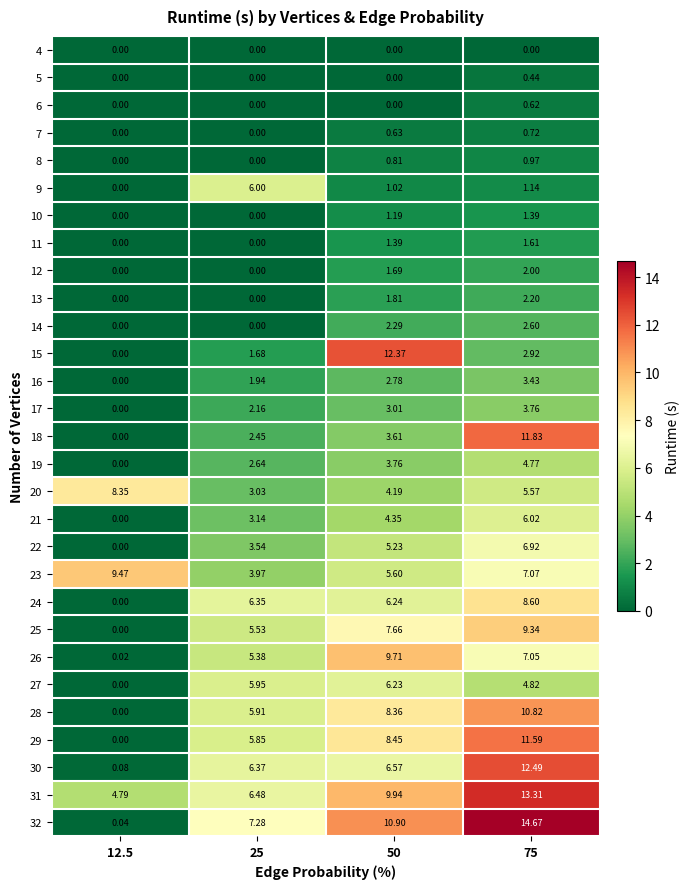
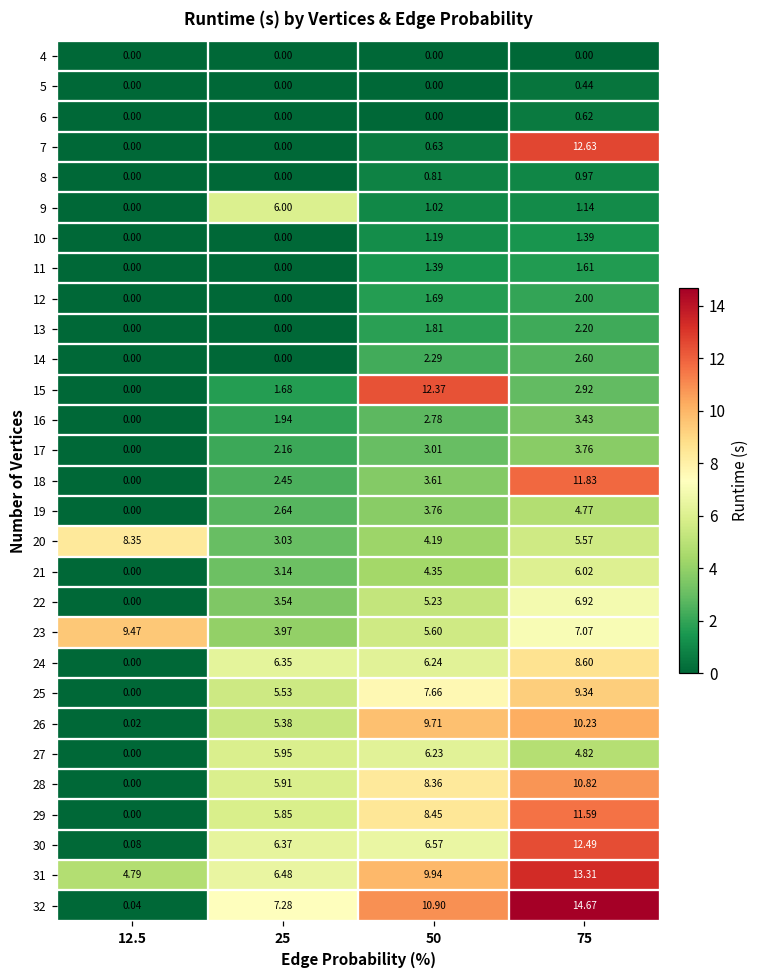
  {
    "4": {
      "12.5": 0.00,
      "25": 0.00,
      "50": 0.00,
      "75": 0.00
    },
    "5": {
      "12.5": 0.00,
      "25": 0.00,
      "50": 0.00,
      "75": 0.44
    },
    "6": {
      "12.5": 0.00,
      "25": 0.00,
      "50": 0.00,
      "75": 0.62
    },
    "7": {
      "12.5": 0.00,
      "25": 0.00,
      "50": 0.63,
-     "75": 0.72
+     "75": 12.63
    },
    "8": {
      "12.5": 0.00,
      "25": 0.00,
      "50": 0.81,
      "75": 0.97
    },
    "9": {
      "12.5": 0.00,
      "25": 6.00,
      "50": 1.02,
      "75": 1.14
    },
    "10": {
      "12.5": 0.00,
      "25": 0.00,
      "50": 1.19,
      "75": 1.39
    },
    "11": {
      "12.5": 0.00,
      "25": 0.00,
      "50": 1.39,
      "75": 1.61
    },
    "12": {
      "12.5": 0.00,
      "25": 0.00,
      "50": 1.69,
      "75": 2.00
    },
    "13": {
      "12.5": 0.00,
      "25": 0.00,
      "50": 1.81,
      "75": 2.20
    },
    "14": {
      "12.5": 0.00,
      "25": 0.00,
      "50": 2.29,
      "75": 2.60
    },
    "15": {
      "12.5": 0.00,
      "25": 1.68,
      "50": 12.37,
      "75": 2.92
    },
    "16": {
      "12.5": 0.00,
      "25": 1.94,
      "50": 2.78,
      "75": 3.43
    },
    "17": {
      "12.5": 0.00,
      "25": 2.16,
      "50": 3.01,
      "75": 3.76
    },
    "18": {
      "12.5": 0.00,
      "25": 2.45,
      "50": 3.61,
      "75": 11.83
    },
    "19": {
      "12.5": 0.00,
      "25": 2.64,
      "50": 3.76,
      "75": 4.77
    },
    "20": {
      "12.5": 8.35,
      "25": 3.03,
      "50": 4.19,
      "75": 5.57
    },
    "21": {
      "12.5": 0.00,
      "25": 3.14,
      "50": 4.35,
      "75": 6.02
    },
    "22": {
      "12.5": 0.00,
      "25": 3.54,
      "50": 5.23,
      "75": 6.92
    },
    "23": {
      "12.5": 9.47,
      "25": 3.97,
      "50": 5.60,
      "75": 7.07
    },
    "24": {
      "12.5": 0.00,
      "25": 6.35,
      "50": 6.24,
      "75": 8.60
    },
    "25": {
      "12.5": 0.00,
      "25": 5.53,
      "50": 7.66,
      "75": 9.34
    },
    "26": {
      "12.5": 0.02,
      "25": 5.38,
      "50": 9.71,
-     "75": 7.05
+     "75": 10.23
    },
    "27": {
      "12.5": 0.00,
      "25": 5.95,
      "50": 6.23,
      "75": 4.82
    },
    "28": {
      "12.5": 0.00,
      "25": 5.91,
      "50": 8.36,
      "75": 10.82
    },
    "29": {
      "12.5": 0.00,
      "25": 5.85,
      "50": 8.45,
      "75": 11.59
    },
    "30": {
      "12.5": 0.08,
      "25": 6.37,
      "50": 6.57,
      "75": 12.49
    },
    "31": {
      "12.5": 4.79,
      "25": 6.48,
      "50": 9.94,
      "75": 13.31
    },
    "32": {
      "12.5": 0.04,
      "25": 7.28,
      "50": 10.90,
      "75": 14.67
    }
  }
